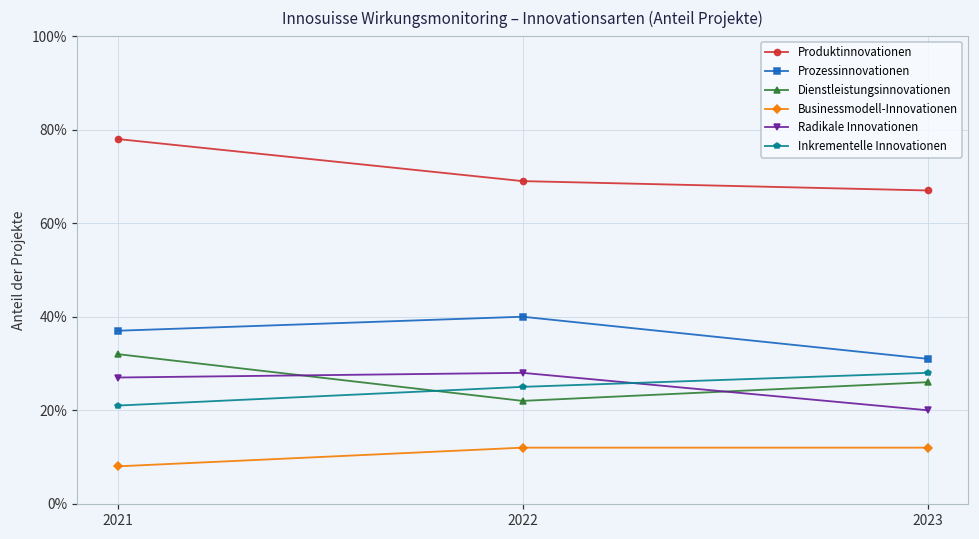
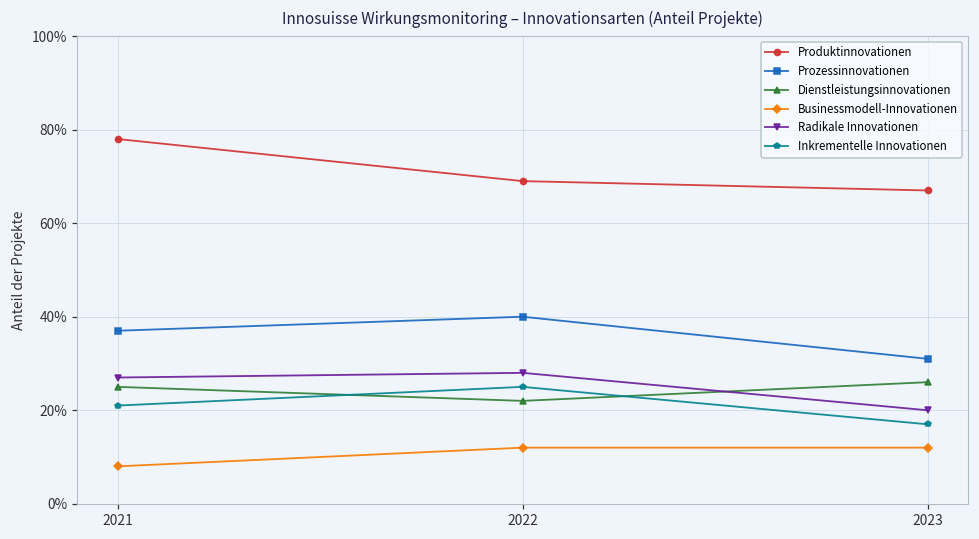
  {
    "Produktinnovationen": {
      "2021": "78%",
      "2022": "69%",
      "2023": "67%"
    },
    "Prozessinnovationen": {
      "2021": "37%",
      "2022": "40%",
      "2023": "31%"
    },
    "Dienstleistungsinnovationen": {
-     "2021": "32%",
+     "2021": "25%",
      "2022": "22%",
      "2023": "26%"
    },
    "Businessmodell-Innovationen": {
      "2021": "8%",
      "2022": "12%",
      "2023": "12%"
    },
    "Radikale Innovationen": {
      "2021": "27%",
      "2022": "28%",
      "2023": "20%"
    },
    "Inkrementelle Innovationen": {
      "2021": "21%",
      "2022": "25%",
-     "2023": "28%"
+     "2023": "17%"
    }
  }
